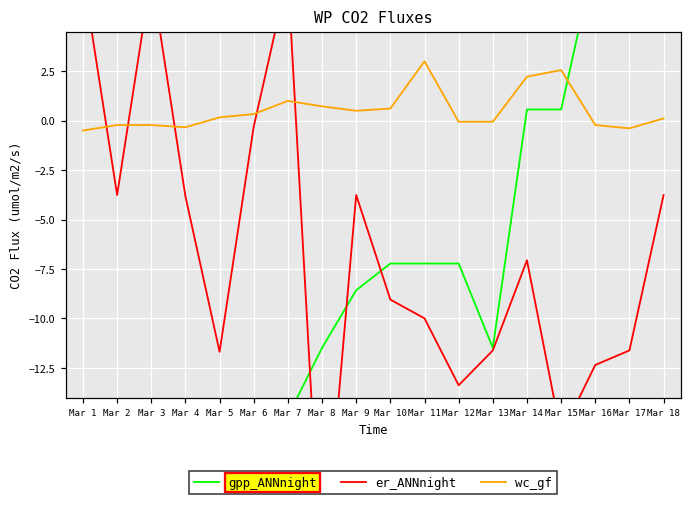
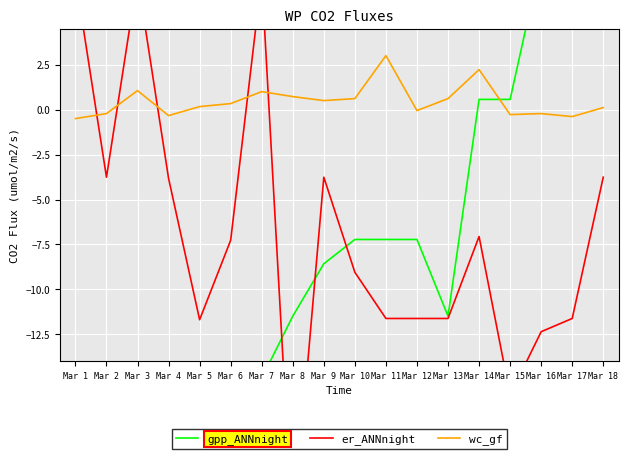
  {
    "gpp_ANNnight": {
      "Mar 8": -11.5,
      "Mar 9": -8.6,
      "Mar 10": -7.2,
      "Mar 11": -7.2,
      "Mar 12": -7.2,
      "Mar 14": 0.6,
      "Mar 15": 0.6
    },
    "er_ANNnight": {
      "Mar 2": -3.8,
      "Mar 4": -3.8,
      "Mar 5": -11.7,
-     "Mar 6": -0.3,
+     "Mar 6": -7.3,
      "Mar 9": -3.8,
      "Mar 10": -9.0,
-     "Mar 11": -10.0,
-     "Mar 12": -13.4,
+     "Mar 11": -11.6,
+     "Mar 12": -11.6,
      "Mar 14": -7.1,
      "Mar 16": -12.3,
      "Mar 17": -11.6,
      "Mar 18": -3.8
    },
    "wc_gf": {
      "Mar 1": -0.5,
      "Mar 2": -0.2,
-     "Mar 3": -0.2,
+     "Mar 3": 1.1,
      "Mar 4": -0.3,
      "Mar 5": 0.2,
      "Mar 6": 0.3,
      "Mar 7": 1.0,
      "Mar 8": 0.7,
      "Mar 9": 0.5,
      "Mar 10": 0.6,
      "Mar 11": 3.0,
      "Mar 12": -0.1,
-     "Mar 13": -0.1,
+     "Mar 13": 0.6,
      "Mar 14": 2.2,
-     "Mar 15": 2.6,
+     "Mar 15": -0.3,
      "Mar 16": -0.2,
      "Mar 17": -0.4,
      "Mar 18": 0.1
    }
  }
